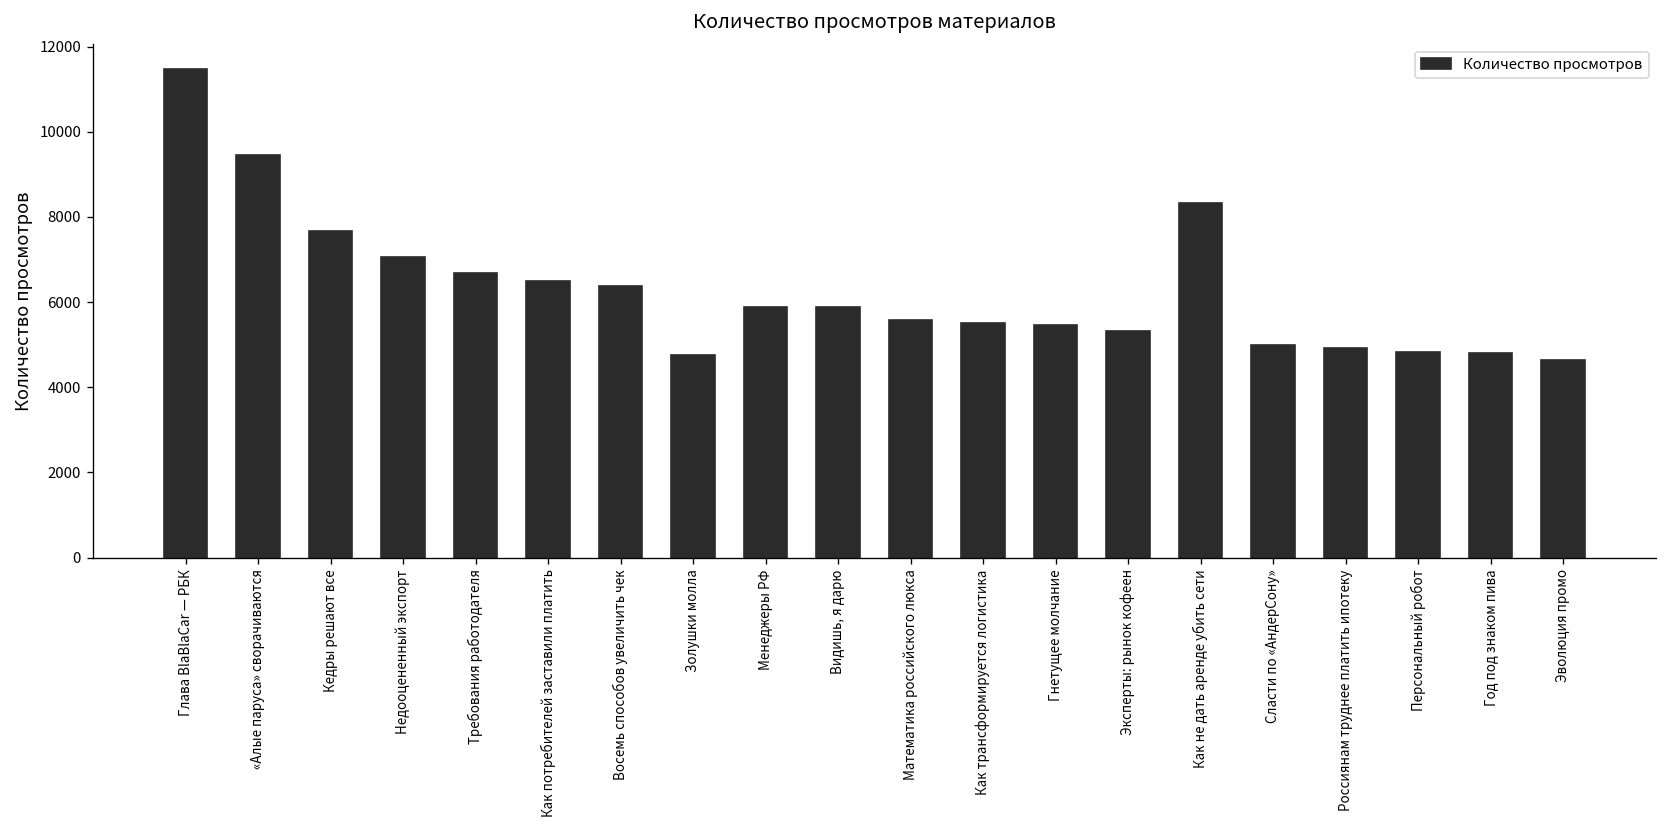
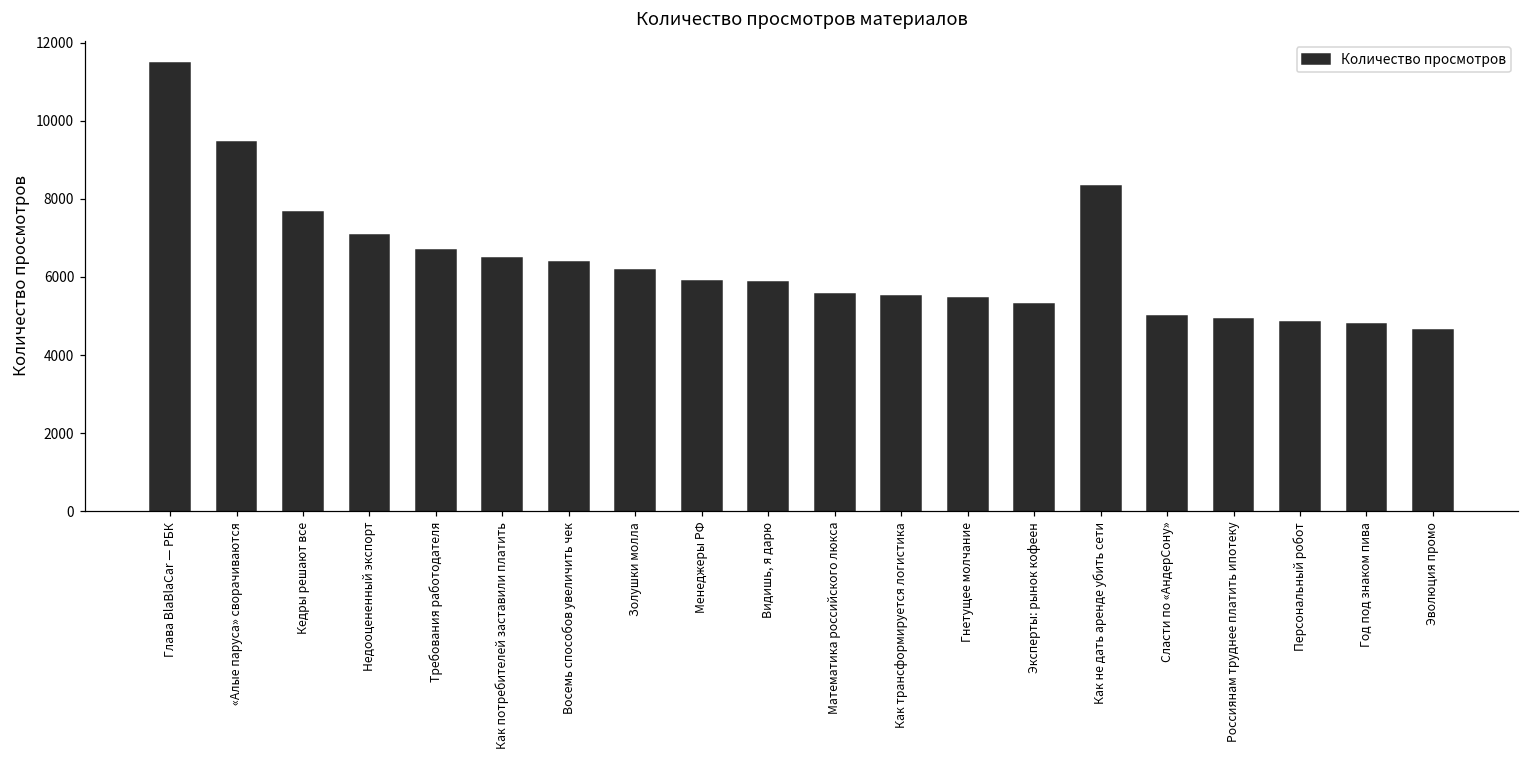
  {
    "Глава BlaBlaCar — РБК": 11500,
    "«Алые паруса» сворачиваются": 9400,
    "Кедры решают все": 7700,
    "Недооцененный экспорт": 7100,
    "Требования работодателя": 6700,
    "Как потребителей заставили платить": 6500,
    "Восемь способов увеличить чек": 6400,
-   "Золушки молла": 4800,
+   "Золушки молла": 6200,
    "Менеджеры РФ": 5900,
    "Видишь, я дарю": 5900,
    "Математика российского люкса": 5600,
    "Как трансформируется логистика": 5500,
    "Гнетущее молчание": 5500,
    "Эксперты: рынок кофеен": 5300,
    "Как не дать аренде убить сети": 8300,
    "Сласти по «АндерСону»": 5000,
    "Россиянам труднее платить ипотеку": 4900,
    "Персональный робот": 4800,
    "Год под знаком пива": 4800,
    "Эволюция промо": 4600
  }
